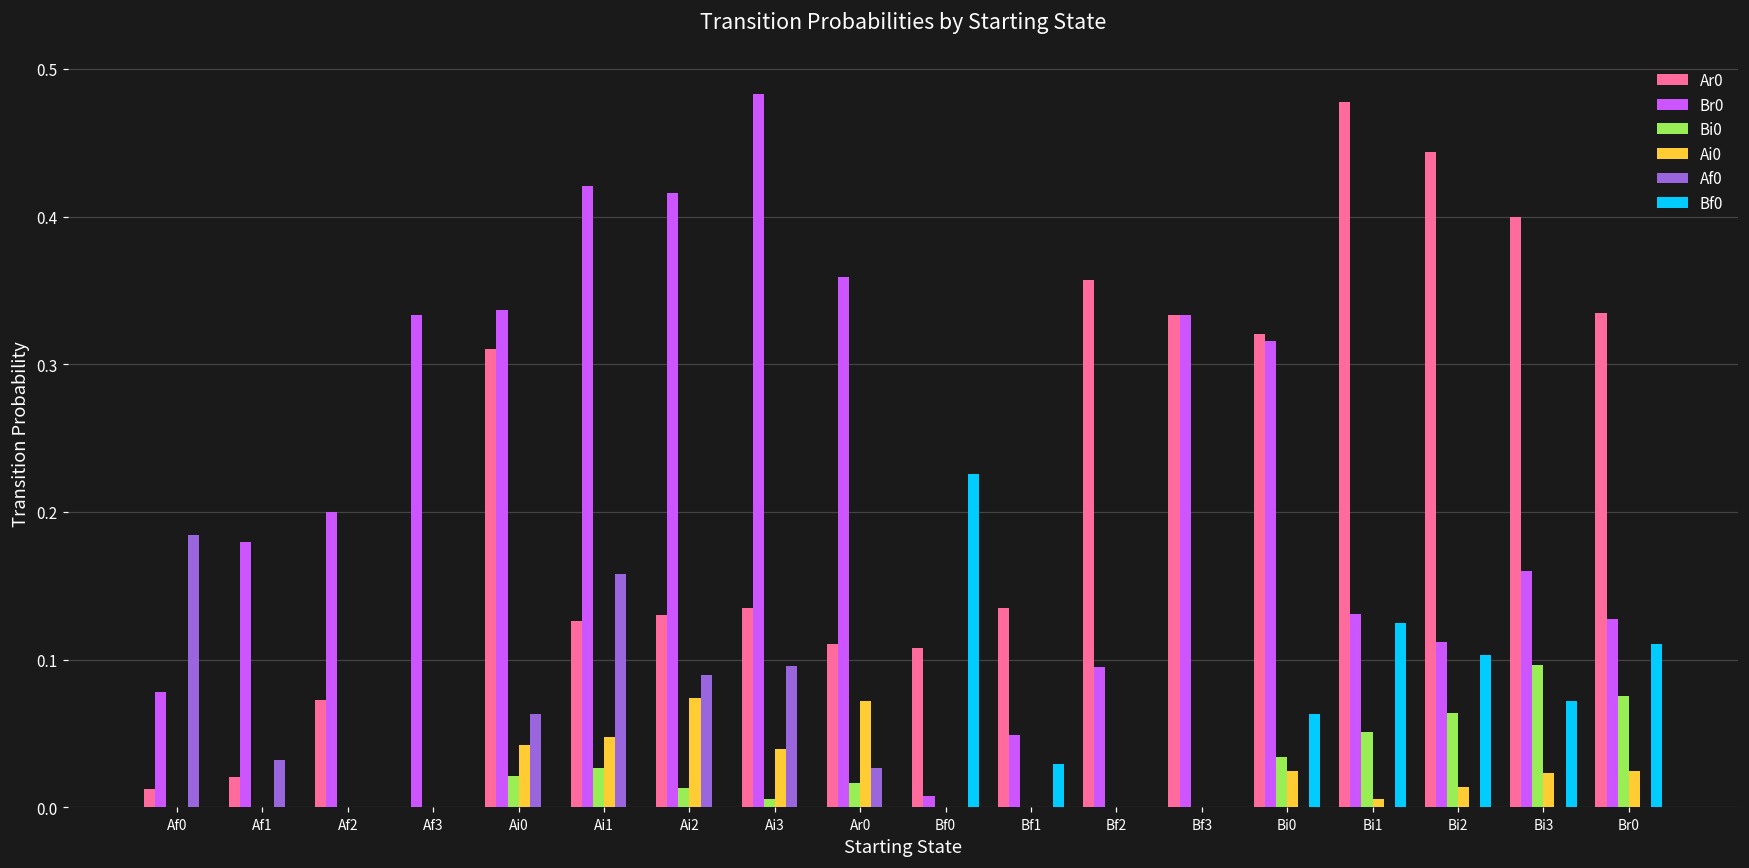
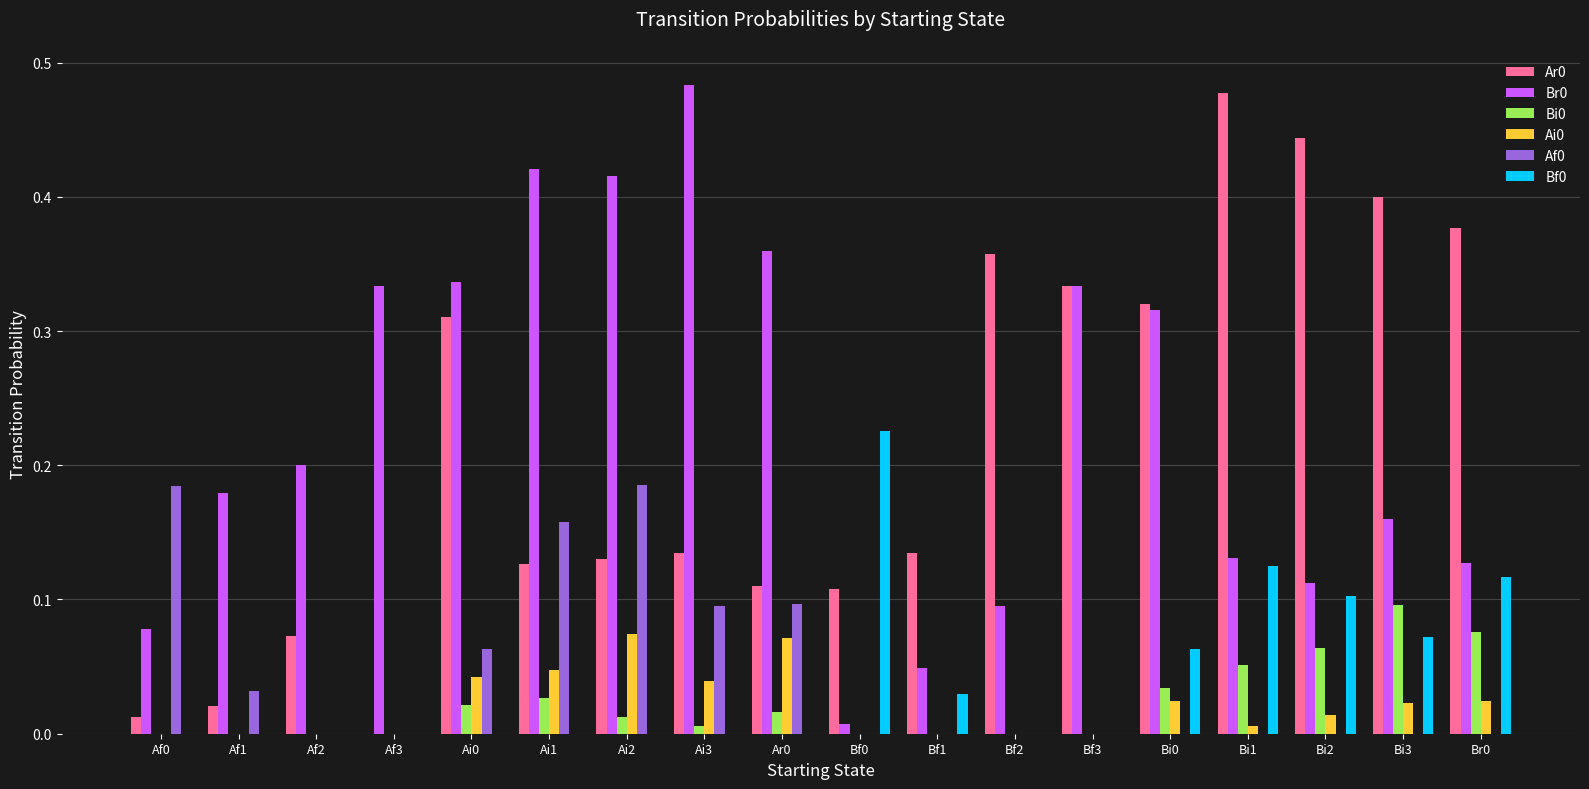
  {
    "Ar0": {
      "Af0": 0.012,
      "Af1": 0.021,
      "Af2": 0.073,
      "Af3": 0.000,
      "Ai0": 0.311,
      "Ai1": 0.126,
      "Ai2": 0.130,
      "Ai3": 0.135,
      "Ar0": 0.110,
      "Bf0": 0.108,
      "Bf1": 0.135,
      "Bf2": 0.357,
      "Bf3": 0.333,
      "Bi0": 0.320,
      "Bi1": 0.477,
      "Bi2": 0.444,
      "Bi3": 0.400,
-     "Br0": 0.335
+     "Br0": 0.377
    },
    "Br0": {
      "Af0": 0.078,
      "Af1": 0.179,
      "Af2": 0.200,
      "Af3": 0.333,
      "Ai0": 0.337,
      "Ai1": 0.421,
      "Ai2": 0.416,
      "Ai3": 0.483,
      "Ar0": 0.359,
      "Bf0": 0.007,
      "Bf1": 0.049,
      "Bf2": 0.095,
      "Bf3": 0.333,
      "Bi0": 0.316,
      "Bi1": 0.131,
      "Bi2": 0.112,
      "Bi3": 0.160,
      "Br0": 0.127
    },
    "Bi0": {
      "Af0": 0.000,
      "Af1": 0.000,
      "Af2": 0.000,
      "Af3": 0.000,
      "Ai0": 0.021,
      "Ai1": 0.026,
      "Ai2": 0.013,
      "Ai3": 0.006,
      "Ar0": 0.016,
      "Bf0": 0.000,
      "Bf1": 0.000,
      "Bf2": 0.000,
      "Bf3": 0.000,
      "Bi0": 0.034,
      "Bi1": 0.051,
      "Bi2": 0.064,
      "Bi3": 0.096,
      "Br0": 0.075
    },
    "Ai0": {
      "Af0": 0.000,
      "Af1": 0.000,
      "Af2": 0.000,
      "Af3": 0.000,
      "Ai0": 0.042,
      "Ai1": 0.047,
      "Ai2": 0.074,
      "Ai3": 0.039,
      "Ar0": 0.072,
      "Bf0": 0.000,
      "Bf1": 0.000,
      "Bf2": 0.000,
      "Bf3": 0.000,
      "Bi0": 0.024,
      "Bi1": 0.006,
      "Bi2": 0.014,
      "Bi3": 0.023,
      "Br0": 0.024
    },
    "Af0": {
      "Af0": 0.184,
      "Af1": 0.032,
      "Af2": 0.000,
      "Af3": 0.000,
      "Ai0": 0.063,
      "Ai1": 0.158,
-     "Ai2": 0.089,
+     "Ai2": 0.186,
      "Ai3": 0.096,
-     "Ar0": 0.027,
+     "Ar0": 0.097,
      "Bf0": 0.000,
      "Bf1": 0.000,
      "Bf2": 0.000,
      "Bf3": 0.000,
      "Bi0": 0.000,
      "Bi1": 0.000,
      "Bi2": 0.000,
      "Bi3": 0.000,
      "Br0": 0.000
    },
    "Bf0": {
      "Af0": 0.000,
      "Af1": 0.000,
      "Af2": 0.000,
      "Af3": 0.000,
      "Ai0": 0.000,
      "Ai1": 0.000,
      "Ai2": 0.000,
      "Ai3": 0.000,
      "Ar0": 0.000,
      "Bf0": 0.226,
      "Bf1": 0.029,
      "Bf2": 0.000,
      "Bf3": 0.000,
      "Bi0": 0.063,
      "Bi1": 0.125,
      "Bi2": 0.103,
      "Bi3": 0.072,
-     "Br0": 0.110
+     "Br0": 0.117
    }
  }
